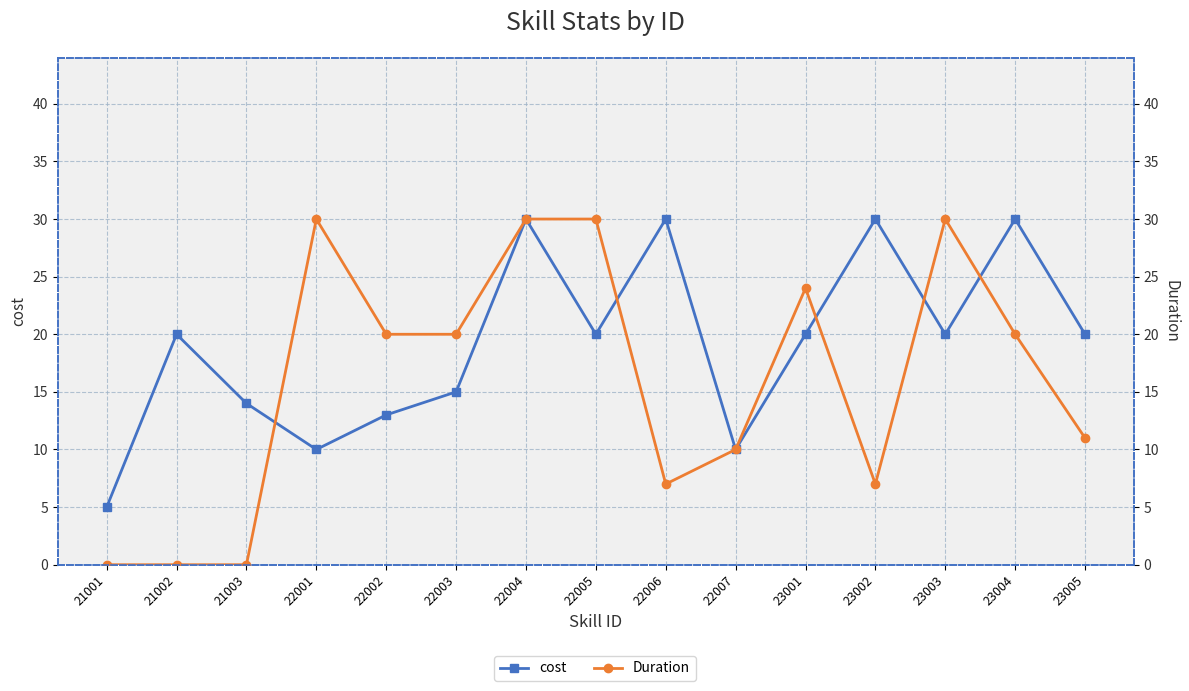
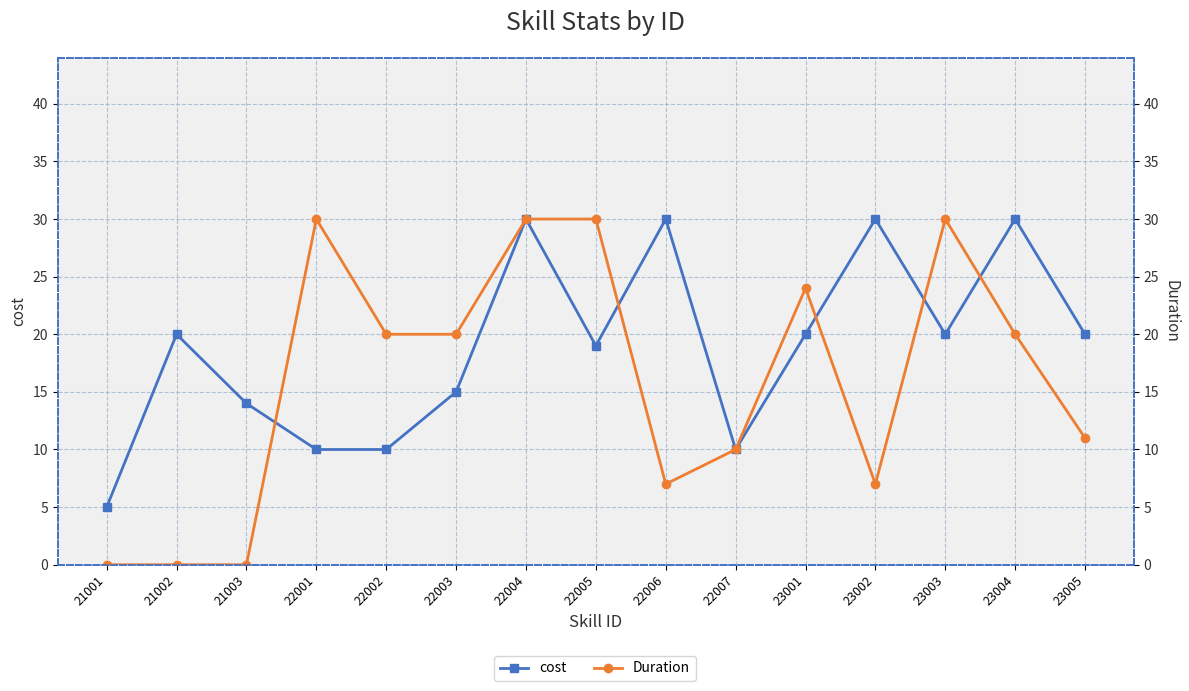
  {
    "cost": {
      "21001": 5,
      "21002": 20,
      "21003": 14,
      "22001": 10,
-     "22002": 13,
+     "22002": 10,
      "22003": 15,
      "22004": 30,
-     "22005": 20,
+     "22005": 19,
      "22006": 30,
      "22007": 10,
      "23001": 20,
      "23002": 30,
      "23003": 20,
      "23004": 30,
      "23005": 20
    },
    "Duration": {
      "21001": 0.0,
      "21002": 0.0,
      "21003": 0.0,
      "22001": 30.0,
      "22002": 20.0,
      "22003": 20.0,
      "22004": 30.0,
      "22005": 30.0,
      "22006": 7.0,
      "22007": 10.0,
      "23001": 24.0,
      "23002": 7.0,
      "23003": 30.0,
      "23004": 20.0,
      "23005": 11.0
    }
  }
